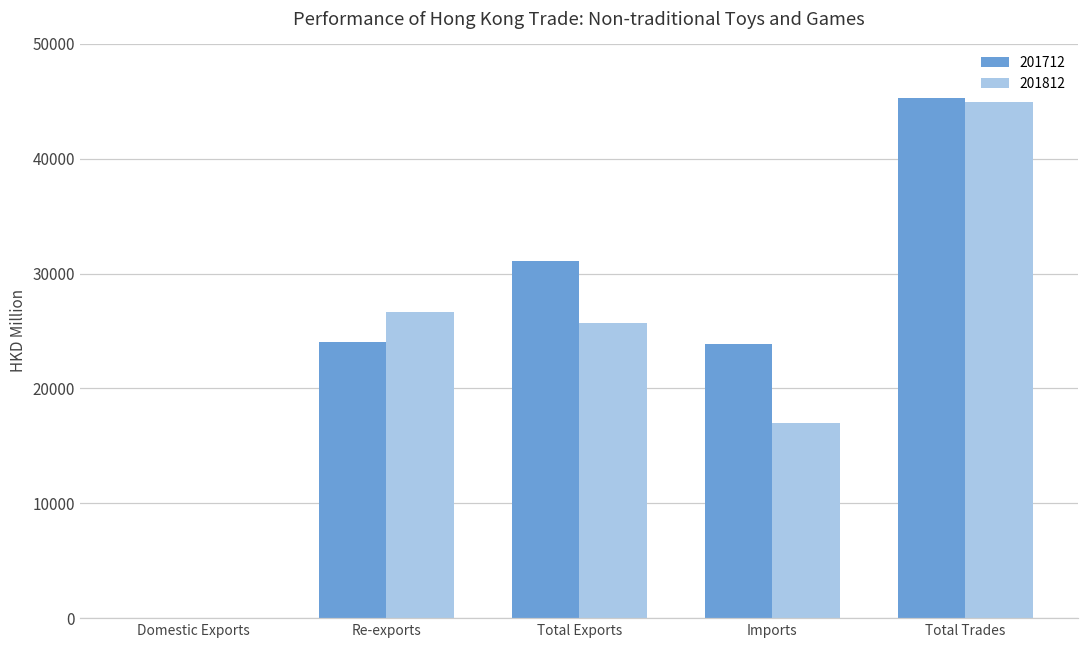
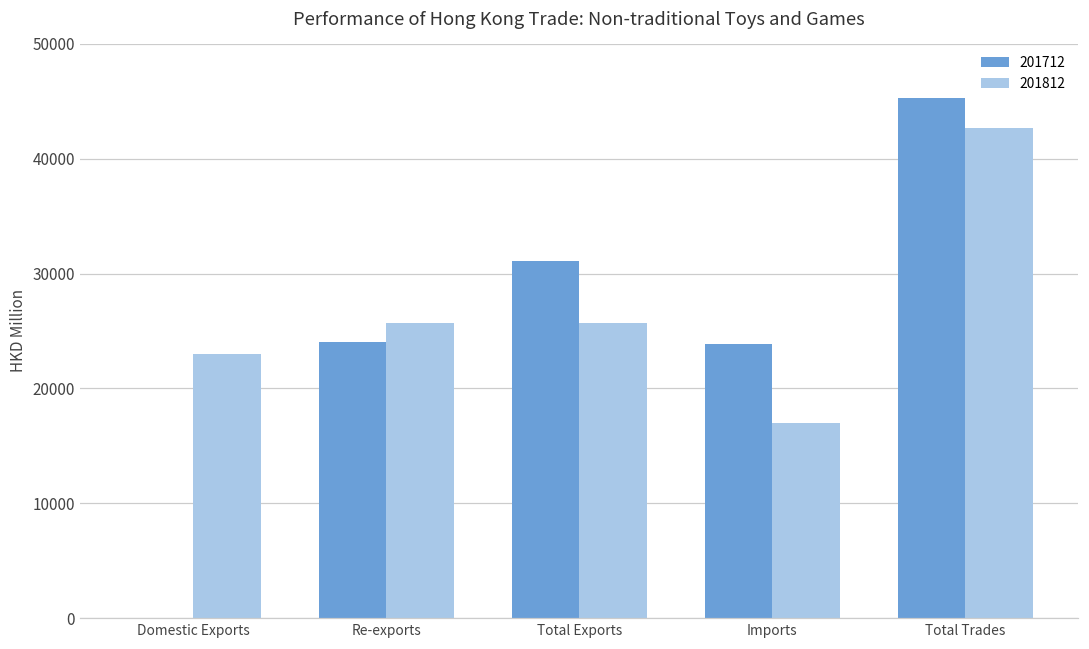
  {
    "201712": {
      "Re-exports": 24100,
      "Total Exports": 31100,
      "Imports": 23800,
      "Total Trades": 45300
    },
    "201812": {
-     "Domestic Exports": 0,
-     "Re-exports": 26600,
+     "Domestic Exports": 23000,
+     "Re-exports": 25700,
      "Total Exports": 25700,
      "Imports": 17000,
-     "Total Trades": 44900
+     "Total Trades": 42600
    }
  }
